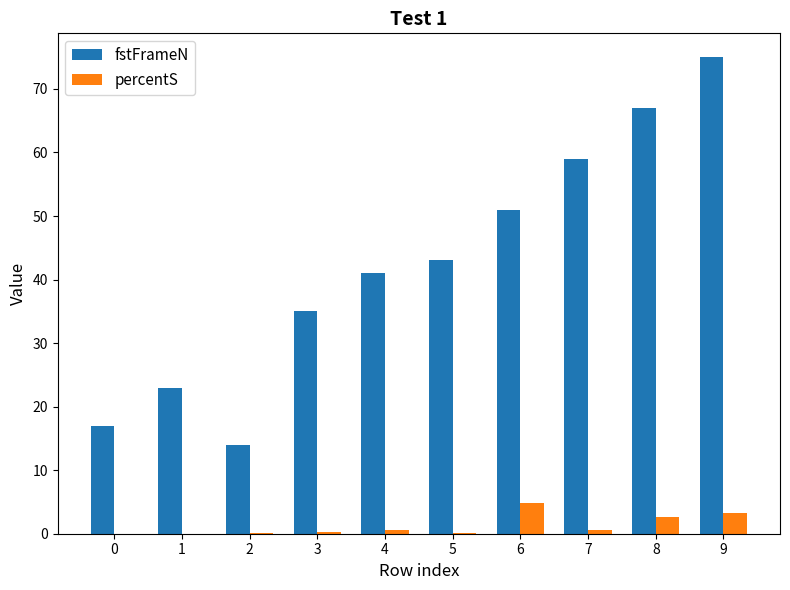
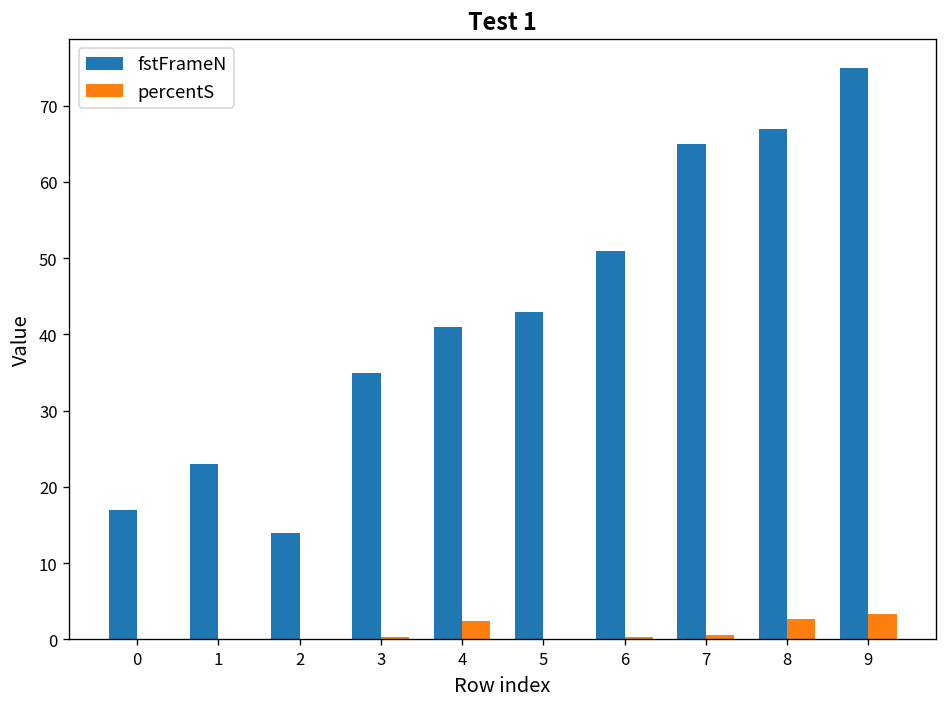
  {
    "fstFrameN": {
      "0": 17,
      "1": 23,
      "2": 14,
      "3": 35,
      "4": 41,
      "5": 43,
      "6": 51,
-     "7": 59,
+     "7": 65,
      "8": 67,
      "9": 75
    },
    "percentS": {
      "0": 0,
-     "4": 1,
-     "6": 5,
+     "4": 2,
+     "6": 0,
      "7": 1,
      "8": 3,
      "9": 3
    }
  }
